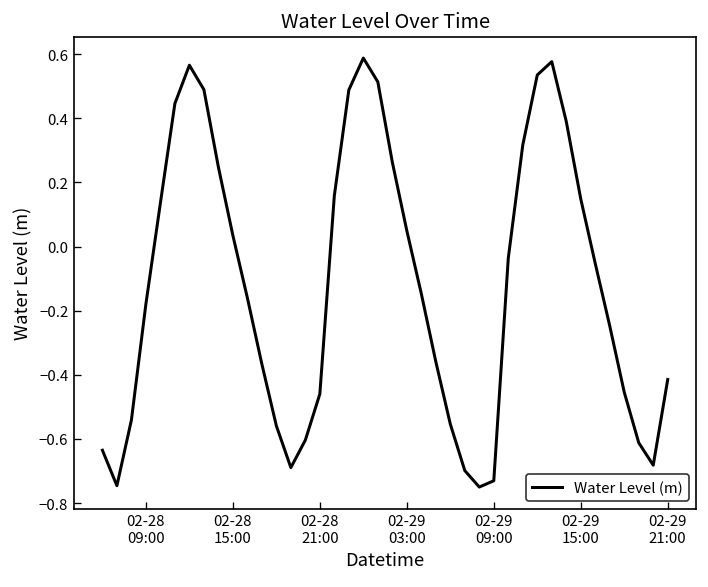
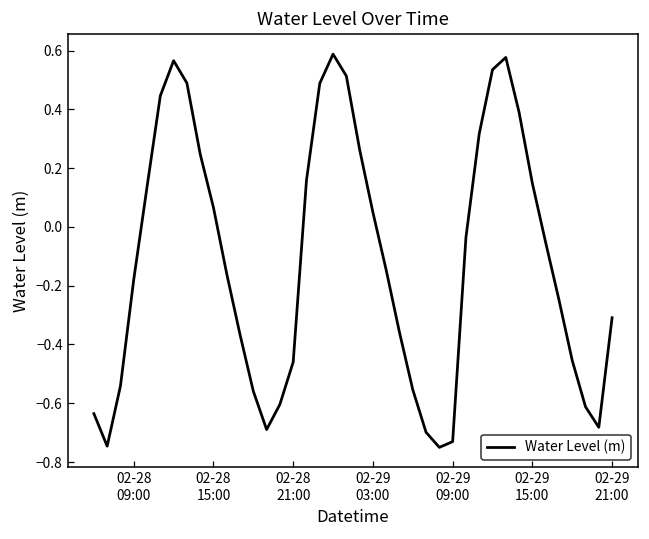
  {
    "02-28 09:00": -0.18,
-   "02-28 15:00": 0.03,
+   "02-28 15:00": 0.07,
    "02-28 21:00": -0.46,
    "02-29 03:00": 0.05,
    "02-29 09:00": -0.73,
    "02-29 15:00": 0.15,
-   "02-29 21:00": -0.41
+   "02-29 21:00": -0.31
  }
